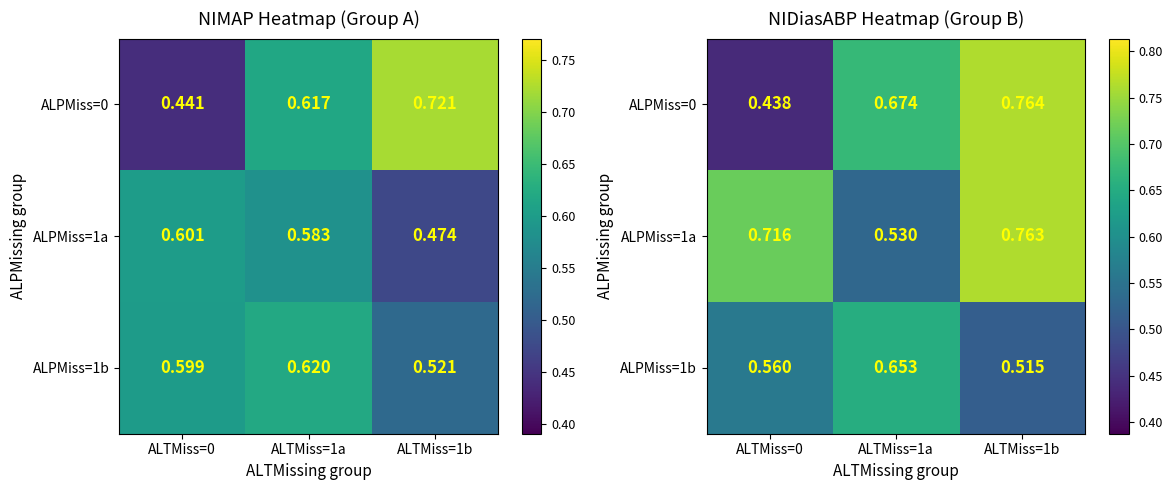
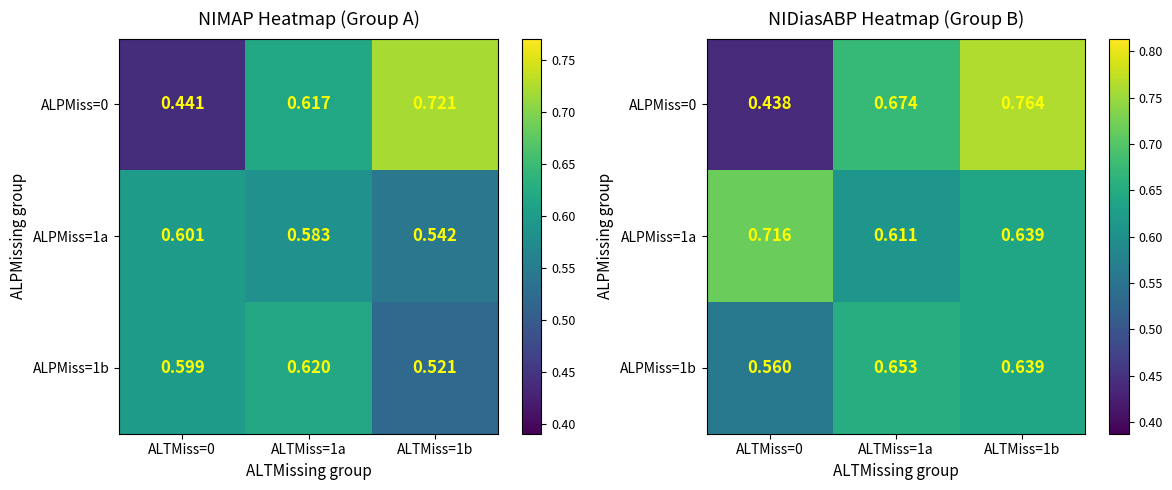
  {
    "NIMAP Heatmap (Group A)": {
      "ALPMiss=0": {
        "ALTMiss=0": 0.441,
        "ALTMiss=1a": 0.617,
        "ALTMiss=1b": 0.721
      },
      "ALPMiss=1a": {
        "ALTMiss=0": 0.601,
        "ALTMiss=1a": 0.583,
-       "ALTMiss=1b": 0.474
+       "ALTMiss=1b": 0.542
      },
      "ALPMiss=1b": {
        "ALTMiss=0": 0.599,
        "ALTMiss=1a": 0.620,
        "ALTMiss=1b": 0.521
      }
    },
    "NIDiasABP Heatmap (Group B)": {
      "ALPMiss=0": {
        "ALTMiss=0": 0.438,
        "ALTMiss=1a": 0.674,
        "ALTMiss=1b": 0.764
      },
      "ALPMiss=1a": {
        "ALTMiss=0": 0.716,
-       "ALTMiss=1a": 0.530,
-       "ALTMiss=1b": 0.763
+       "ALTMiss=1a": 0.611,
+       "ALTMiss=1b": 0.639
      },
      "ALPMiss=1b": {
        "ALTMiss=0": 0.560,
        "ALTMiss=1a": 0.653,
-       "ALTMiss=1b": 0.515
+       "ALTMiss=1b": 0.639
      }
    }
  }
